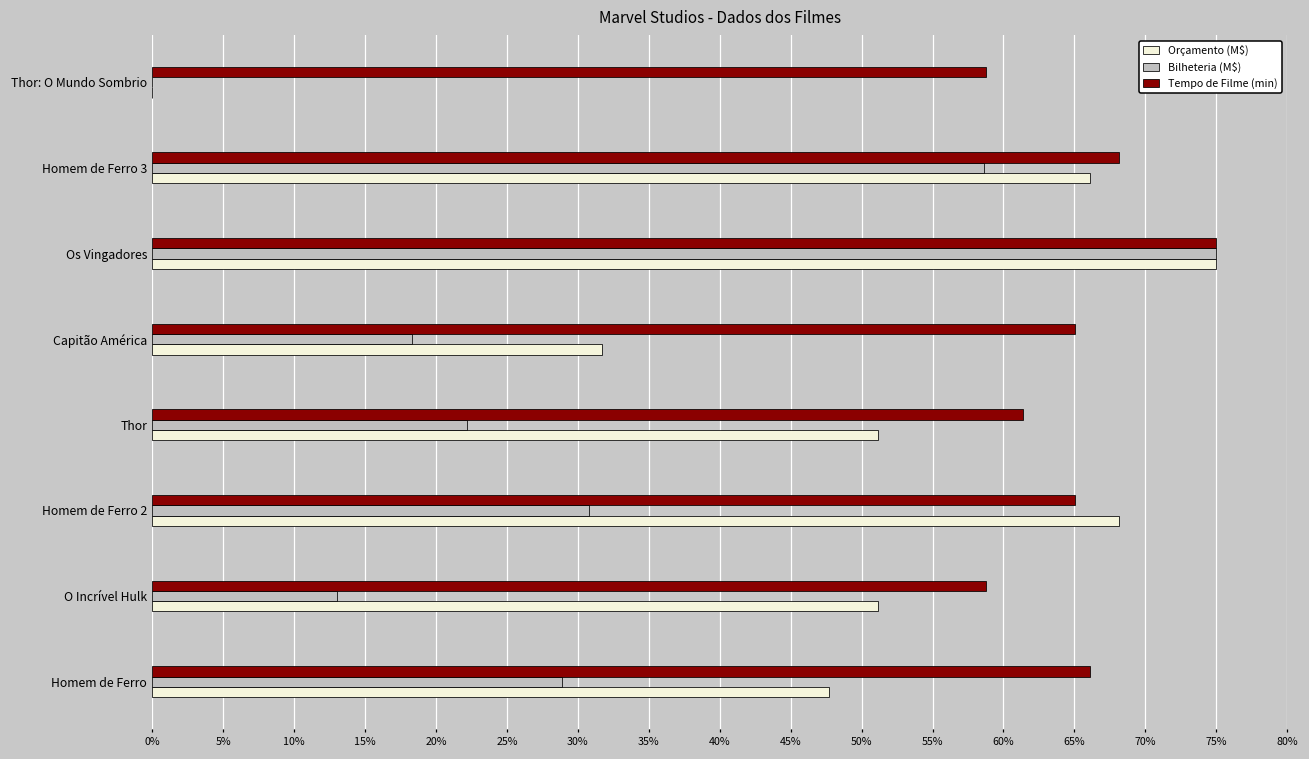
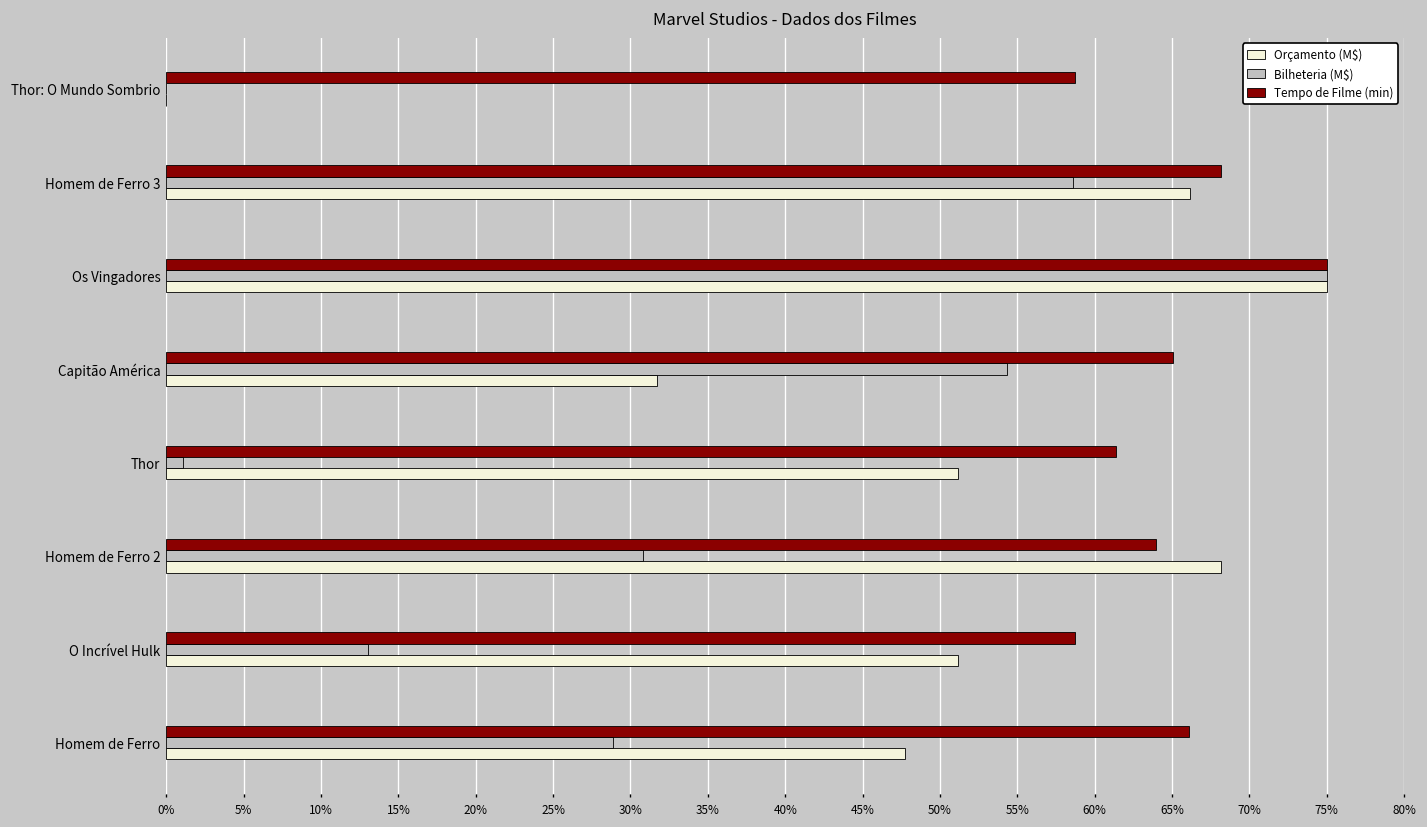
  {
    "Orçamento (M$)": {
      "Thor: O Mundo Sombrio": "0.0%",
      "Homem de Ferro 3": "66.1%",
      "Os Vingadores": "75.0%",
      "Capitão América": "31.7%",
      "Thor": "51.1%",
      "Homem de Ferro 2": "68.2%",
      "O Incrível Hulk": "51.1%",
      "Homem de Ferro": "47.7%"
    },
    "Bilheteria (M$)": {
      "Thor: O Mundo Sombrio": "0.0%",
      "Homem de Ferro 3": "58.6%",
      "Os Vingadores": "75.0%",
-     "Capitão América": "18.3%",
-     "Thor": "22.2%",
+     "Capitão América": "54.4%",
+     "Thor": "1.1%",
      "Homem de Ferro 2": "30.8%",
      "O Incrível Hulk": "13.0%",
      "Homem de Ferro": "28.9%"
    },
    "Tempo de Filme (min)": {
      "Thor: O Mundo Sombrio": "58.7%",
      "Homem de Ferro 3": "68.2%",
      "Os Vingadores": "75.0%",
      "Capitão América": "65.0%",
      "Thor": "61.4%",
-     "Homem de Ferro 2": "65.0%",
+     "Homem de Ferro 2": "64.0%",
      "O Incrível Hulk": "58.7%",
      "Homem de Ferro": "66.1%"
    }
  }
